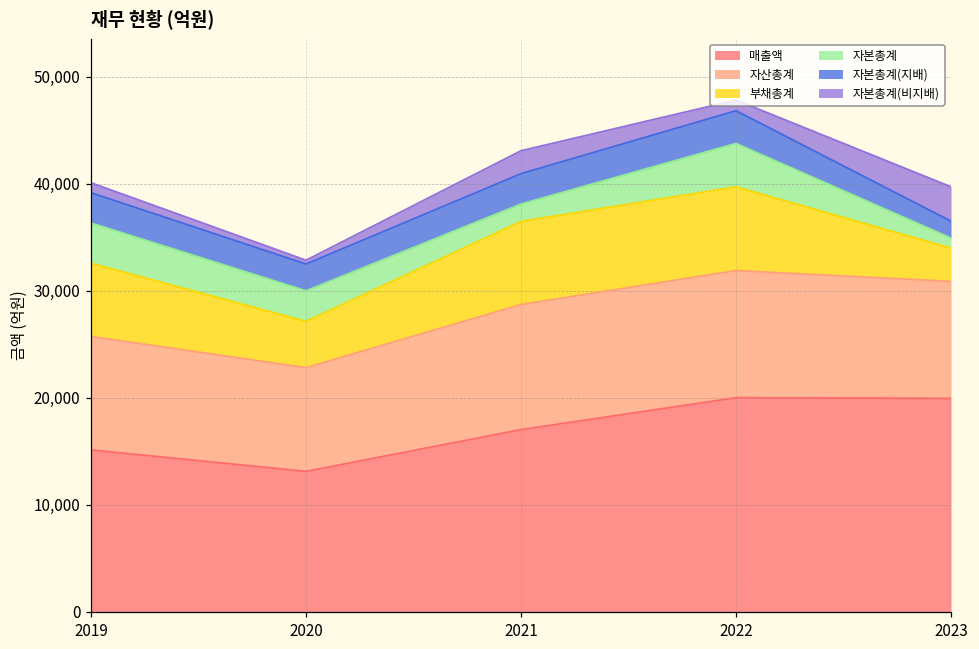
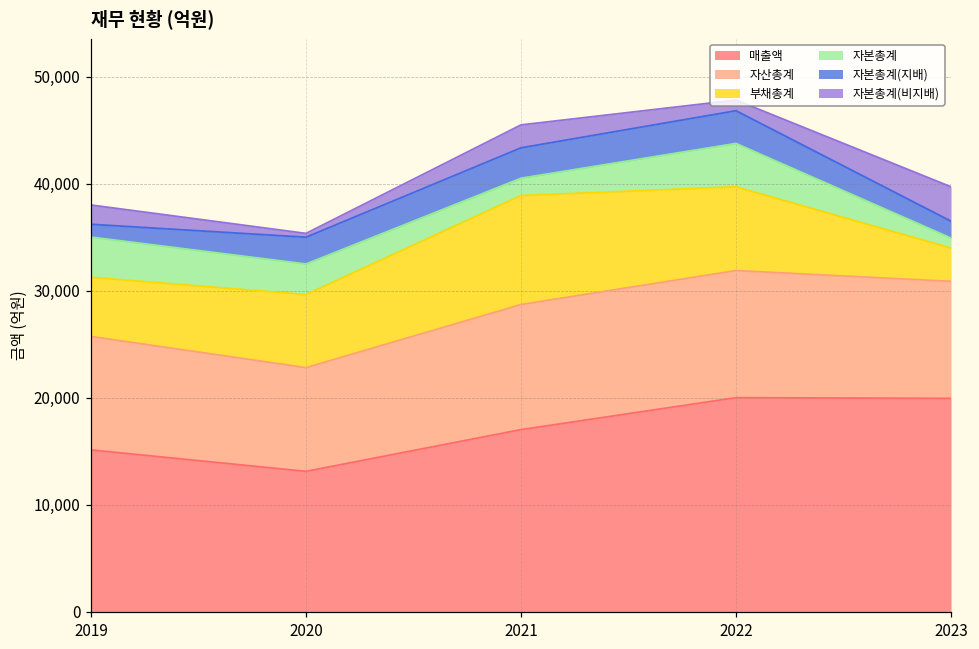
  {
    "부채총계": {
-     "2019": "7,000",
-     "2020": "4,000",
-     "2021": "8,000",
+     "2019": "6,000",
+     "2020": "7,000",
+     "2021": "10,000",
      "2022": "8,000",
      "2023": "3,000"
    },
    "자본총계": {
      "2019": "4,000",
      "2020": "3,000",
      "2021": "2,000",
      "2022": "4,000",
      "2023": "1,000"
    },
    "자본총계(지배)": {
-     "2019": "3,000",
+     "2019": "1,000",
      "2020": "3,000",
      "2021": "3,000",
      "2022": "3,000",
      "2023": "2,000"
    },
    "자본총계(비지배)": {
-     "2019": "1,000",
+     "2019": "2,000",
      "2020": "0",
      "2021": "2,000",
      "2023": "3,000"
    }
  }
